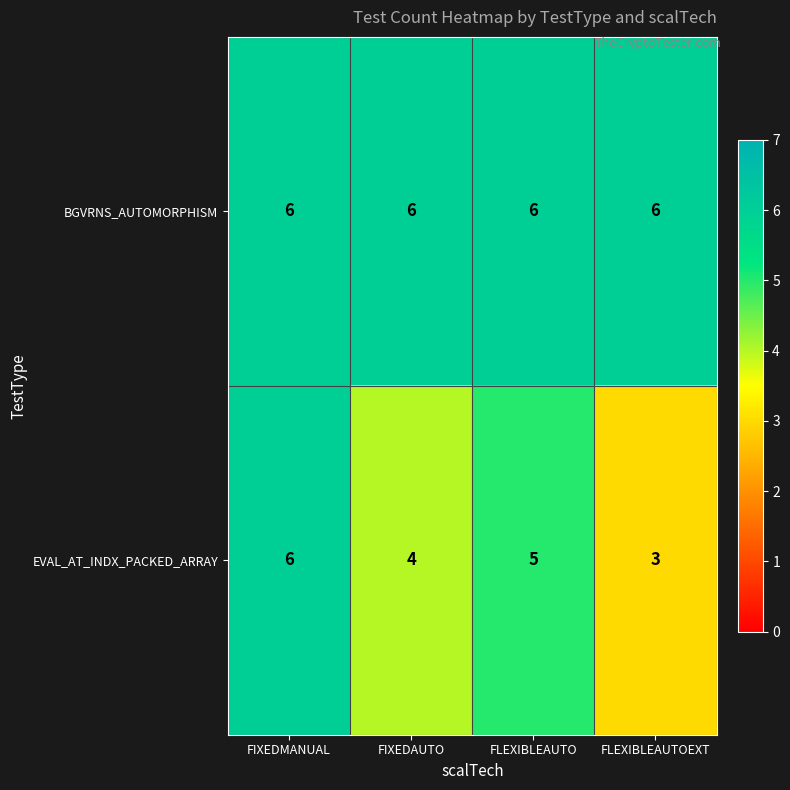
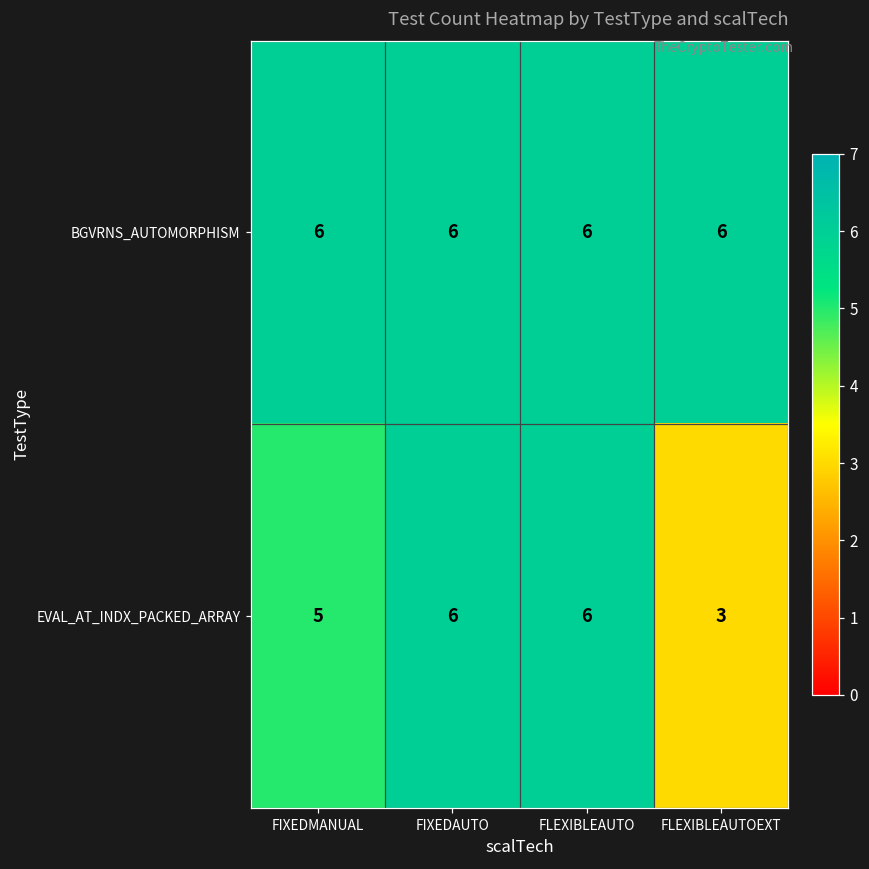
  {
    "BGVRNS_AUTOMORPHISM": {
      "FIXEDMANUAL": 6,
      "FIXEDAUTO": 6,
      "FLEXIBLEAUTO": 6
    },
    "EVAL_AT_INDX_PACKED_ARRAY": {
-     "FIXEDMANUAL": 6,
-     "FIXEDAUTO": 4,
-     "FLEXIBLEAUTO": 5,
+     "FIXEDMANUAL": 5,
+     "FIXEDAUTO": 6,
+     "FLEXIBLEAUTO": 6,
      "FLEXIBLEAUTOEXT": 3
    }
  }
